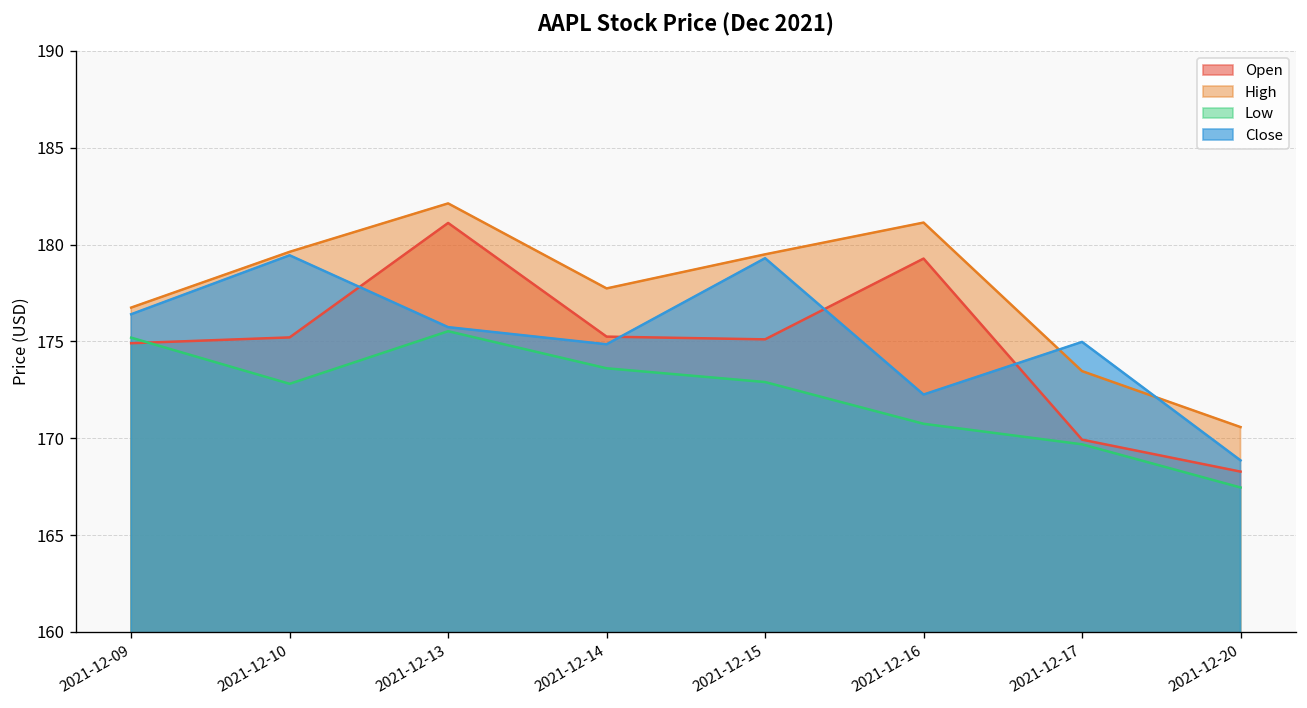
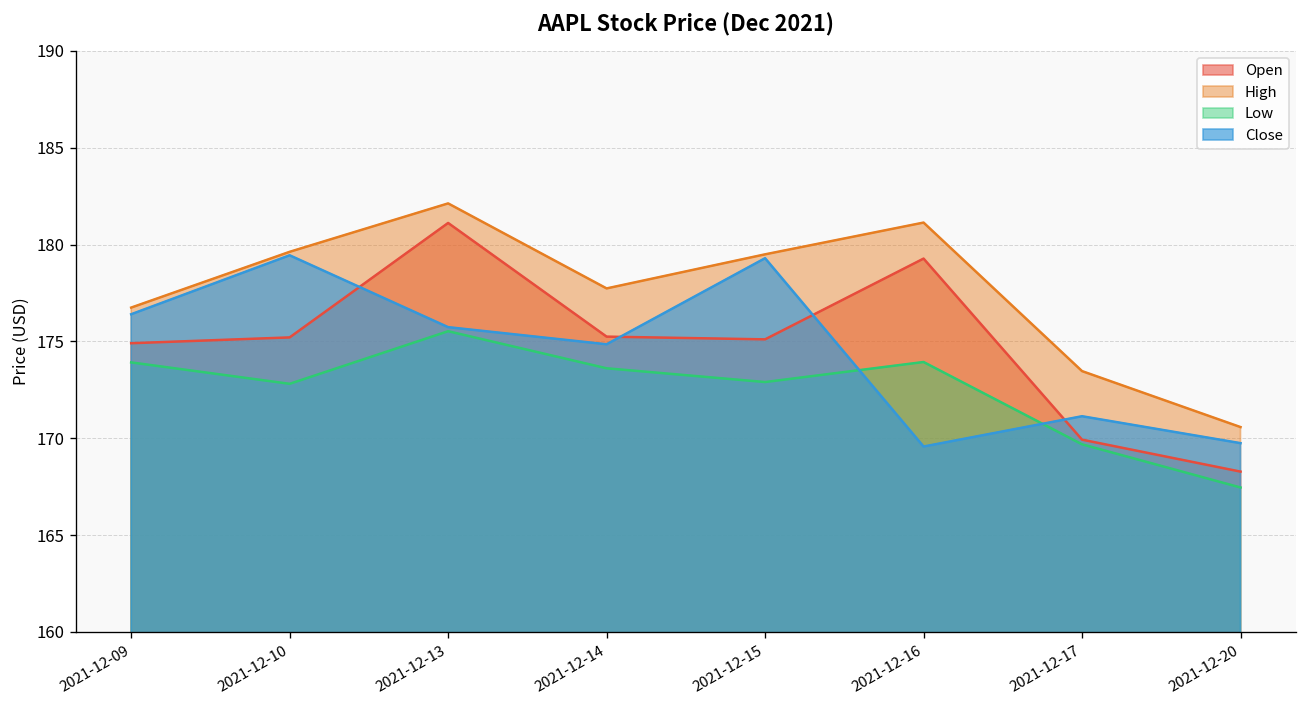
  {
    "Low": {
-     "2021-12-09": 175.2,
+     "2021-12-09": 173.9,
      "2021-12-10": 172.8,
      "2021-12-13": 175.5,
      "2021-12-14": 173.6,
      "2021-12-15": 172.9,
-     "2021-12-16": 170.8,
+     "2021-12-16": 173.9,
      "2021-12-17": 169.7,
      "2021-12-20": 167.5
    },
    "Close": {
      "2021-12-09": 176.4,
      "2021-12-10": 179.4,
      "2021-12-13": 175.7,
      "2021-12-14": 174.9,
      "2021-12-15": 179.3,
-     "2021-12-16": 172.3,
-     "2021-12-17": 175.0,
-     "2021-12-20": 168.9
+     "2021-12-16": 169.6,
+     "2021-12-17": 171.1,
+     "2021-12-20": 169.8
    }
  }
